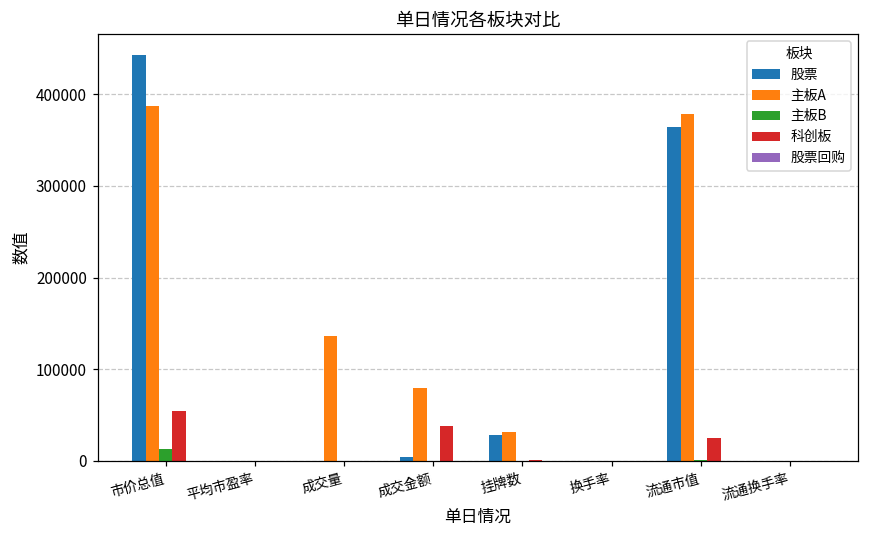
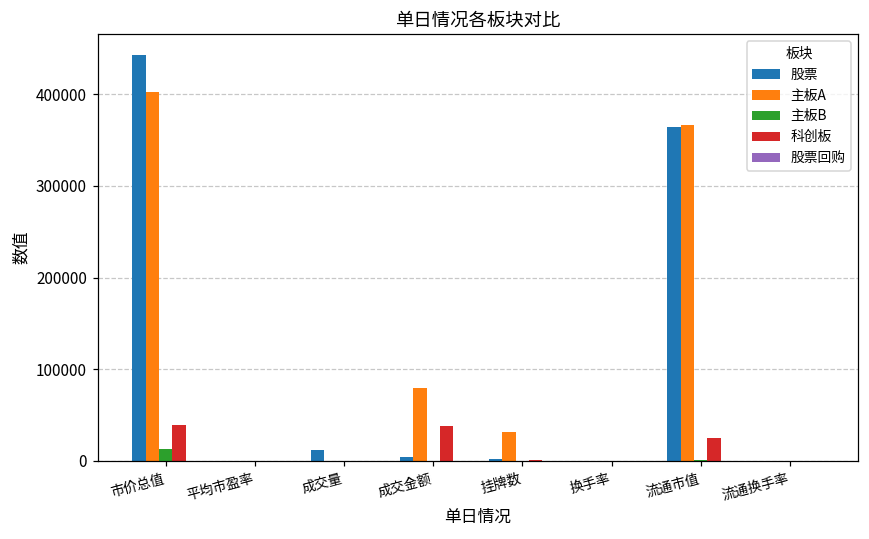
  {
    "股票": {
      "市价总值": 440000,
-     "成交量": 0,
+     "成交量": 10000,
      "成交金额": 0,
-     "挂牌数": 30000,
+     "挂牌数": 0,
      "流通市值": 360000
    },
    "主板A": {
-     "市价总值": 390000,
-     "成交量": 140000,
+     "市价总值": 400000,
+     "成交量": 0,
      "成交金额": 80000,
      "挂牌数": 30000,
-     "流通市值": 380000
+     "流通市值": 370000
    },
    "主板B": {
      "市价总值": 10000
    },
    "科创板": {
-     "市价总值": 50000,
+     "市价总值": 40000,
      "成交金额": 40000,
      "流通市值": 20000
    },
    "股票回购": {
      "市价总值": 0,
      "平均市盈率": 0,
      "挂牌数": 0,
      "换手率": 0,
      "流通市值": 0,
      "流通换手率": 0
    }
  }
